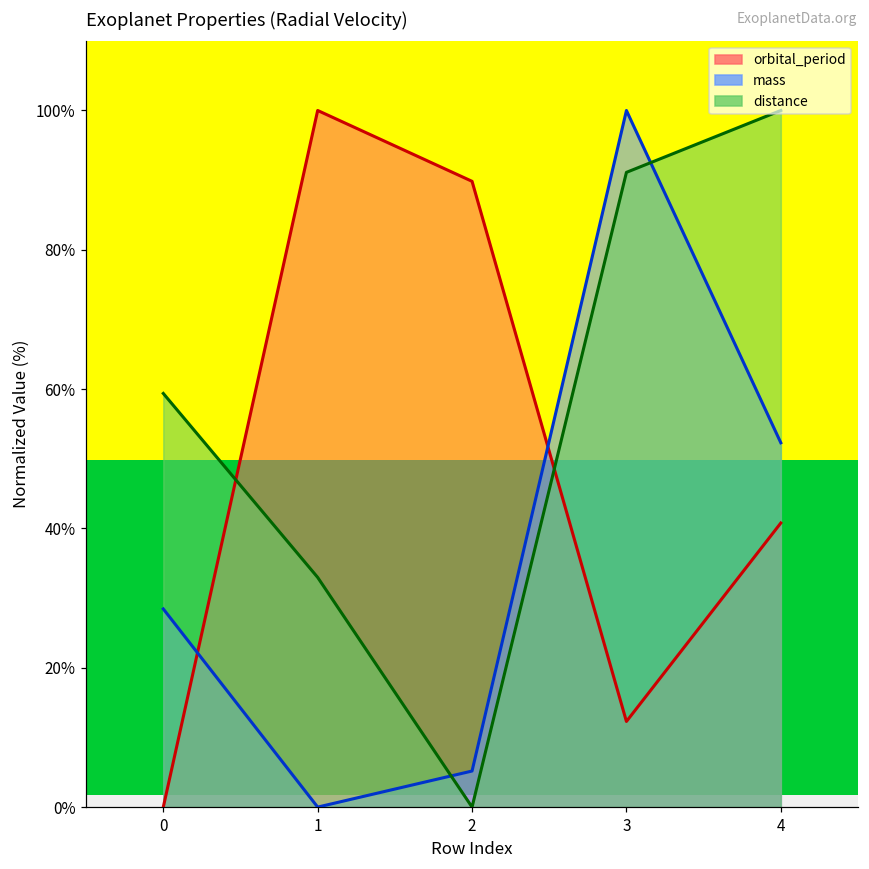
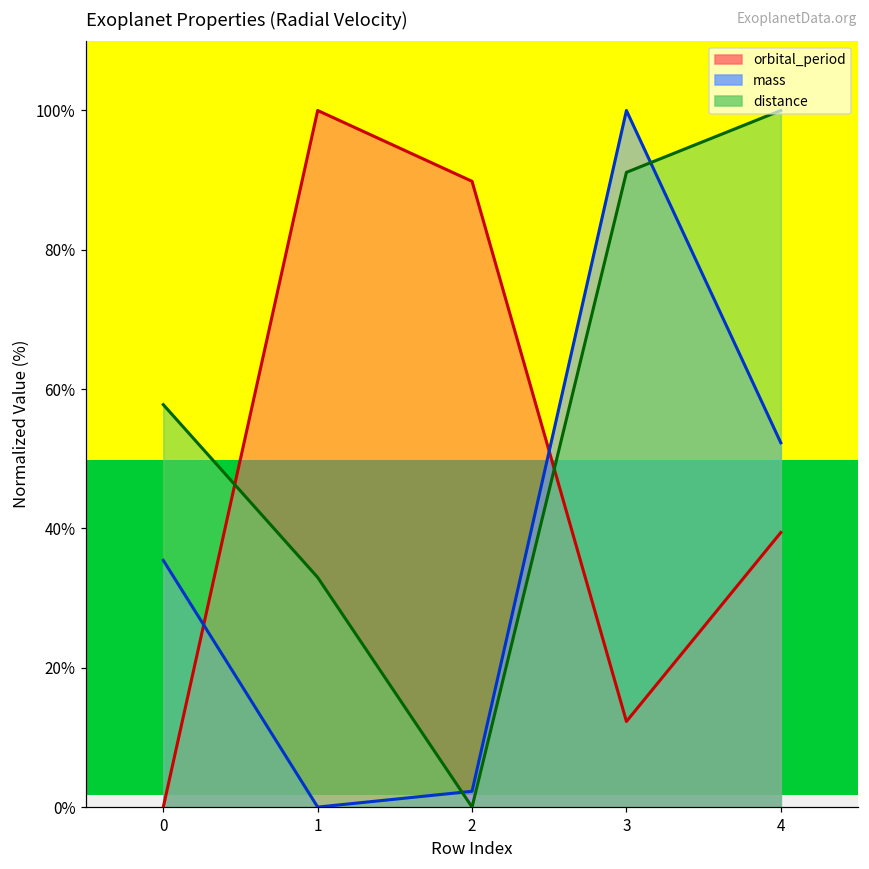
  {
    "orbital_period": {
      "0": "0%",
      "1": "100%",
      "2": "90%",
      "3": "12%",
-     "4": "41%"
+     "4": "39%"
    },
    "mass": {
-     "0": "28%",
+     "0": "35%",
      "1": "0%",
-     "2": "5%",
+     "2": "2%",
      "3": "100%",
      "4": "52%"
    },
    "distance": {
-     "0": "59%",
+     "0": "58%",
      "1": "33%",
      "2": "0%",
      "3": "91%"
    }
  }
